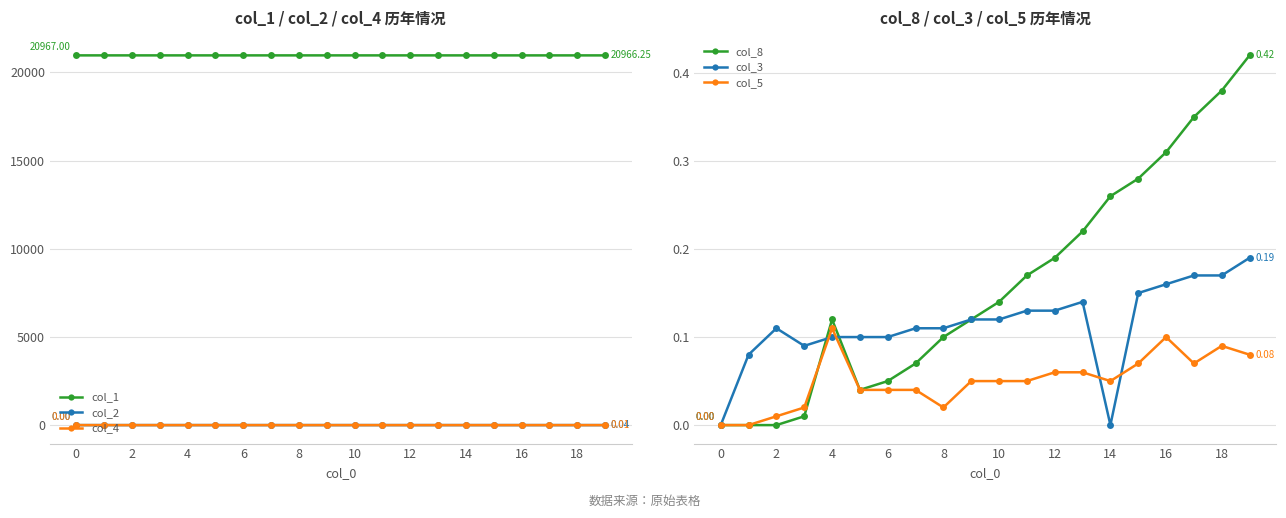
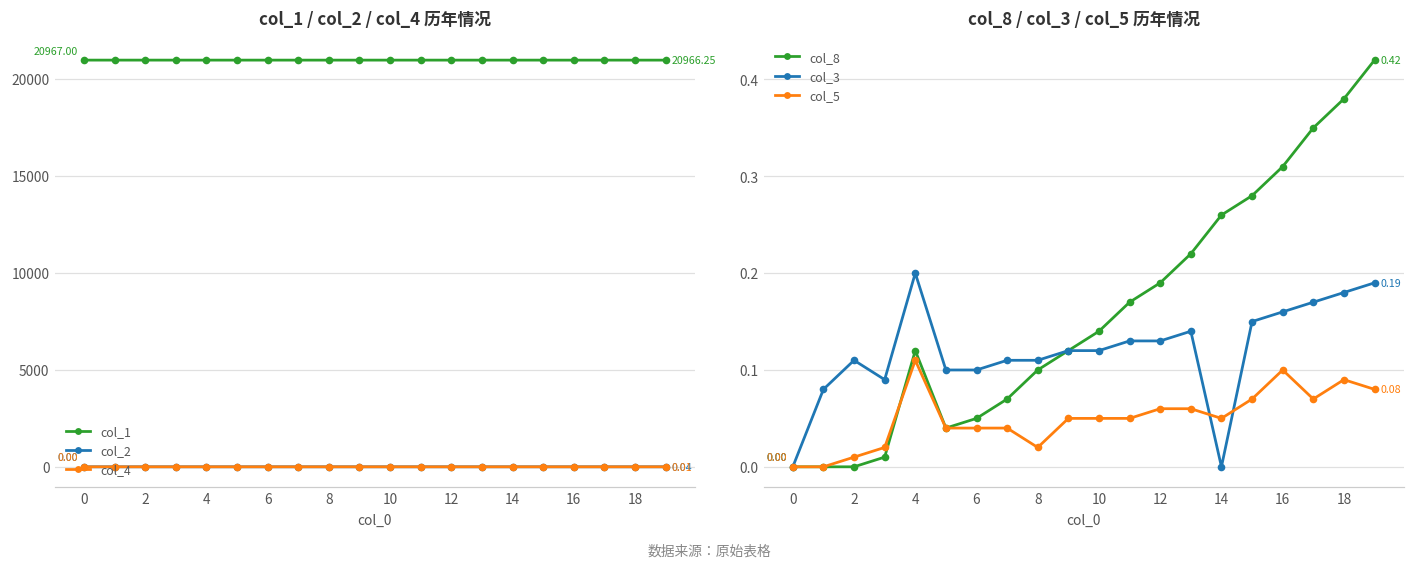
  {
    "col_1 / col_2 / col_4 历年情况": {
      "col_1": {
        "0": 20967.00
      },
      "col_4": {
        "2": 0,
        "4": 0,
        "6": 0,
        "8": 0,
        "10": 0,
        "12": 0,
        "14": 0,
        "16": 0,
        "18": 0
      }
    },
    "col_8 / col_3 / col_5 历年情况": {
      "col_8": {
        "2": 0.00,
        "4": 0.12,
        "6": 0.05,
        "8": 0.10,
        "10": 0.14,
        "12": 0.19,
        "14": 0.26,
        "16": 0.31,
        "18": 0.38
      },
      "col_3": {
        "2": 0.11,
-       "4": 0.1,
+       "4": 0.2,
        "6": 0.10,
        "8": 0.11,
        "10": 0.12,
        "12": 0.13,
        "14": 0.00,
        "16": 0.16,
-       "18": 0.17
+       "18": 0.18
      },
      "col_5": {
        "2": 0.01,
        "4": 0.11,
        "6": 0.04,
        "8": 0.02,
        "10": 0.05,
        "12": 0.06,
        "14": 0.05,
        "16": 0.10,
        "18": 0.09
      }
    }
  }
